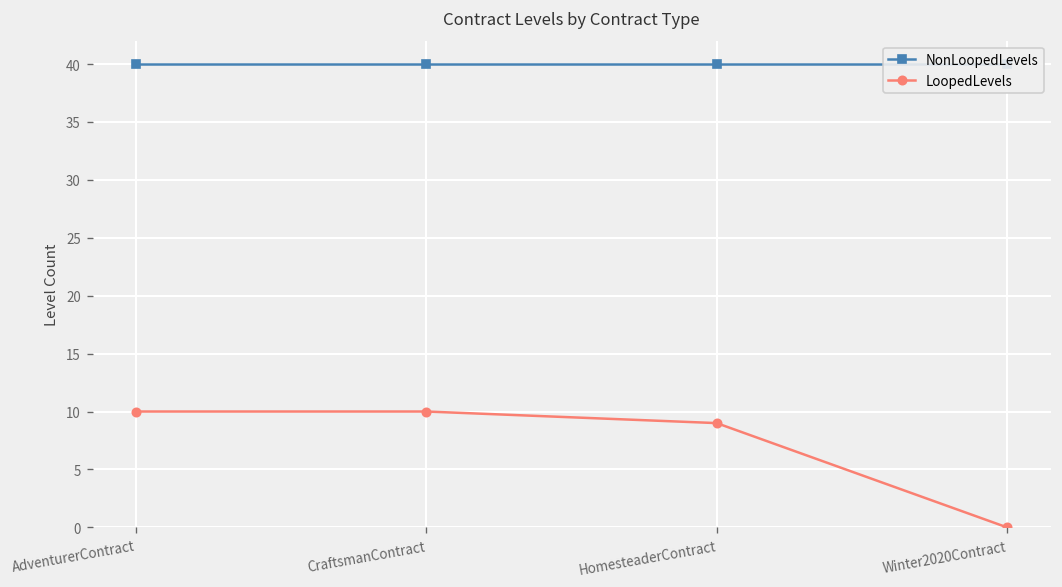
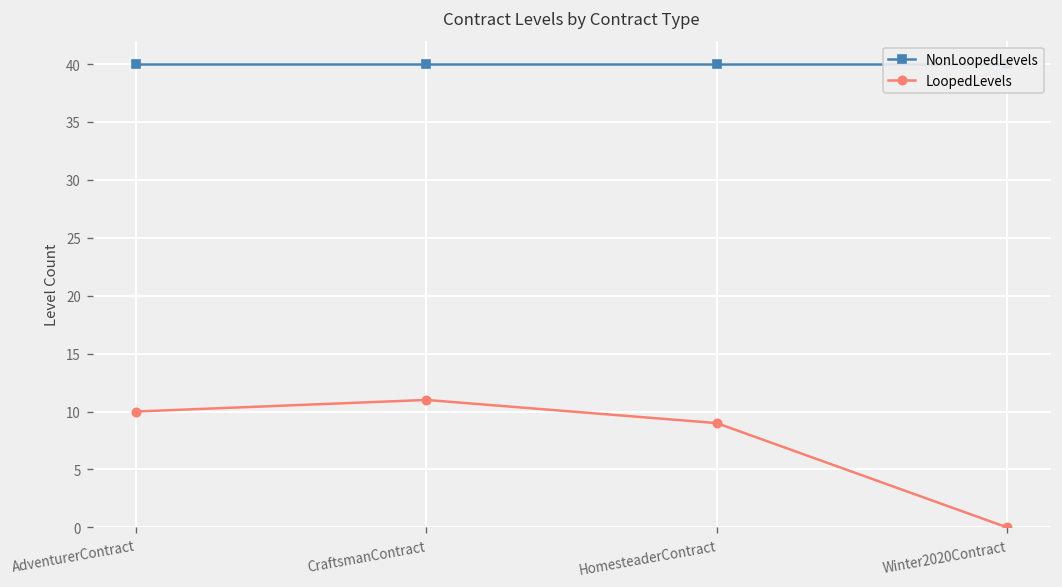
  {
    "NonLoopedLevels": {
      "AdventurerContract": 40,
      "CraftsmanContract": 40,
      "HomesteaderContract": 40
    },
    "LoopedLevels": {
      "AdventurerContract": 10,
-     "CraftsmanContract": 10,
+     "CraftsmanContract": 11,
      "HomesteaderContract": 9,
      "Winter2020Contract": 0
    }
  }
